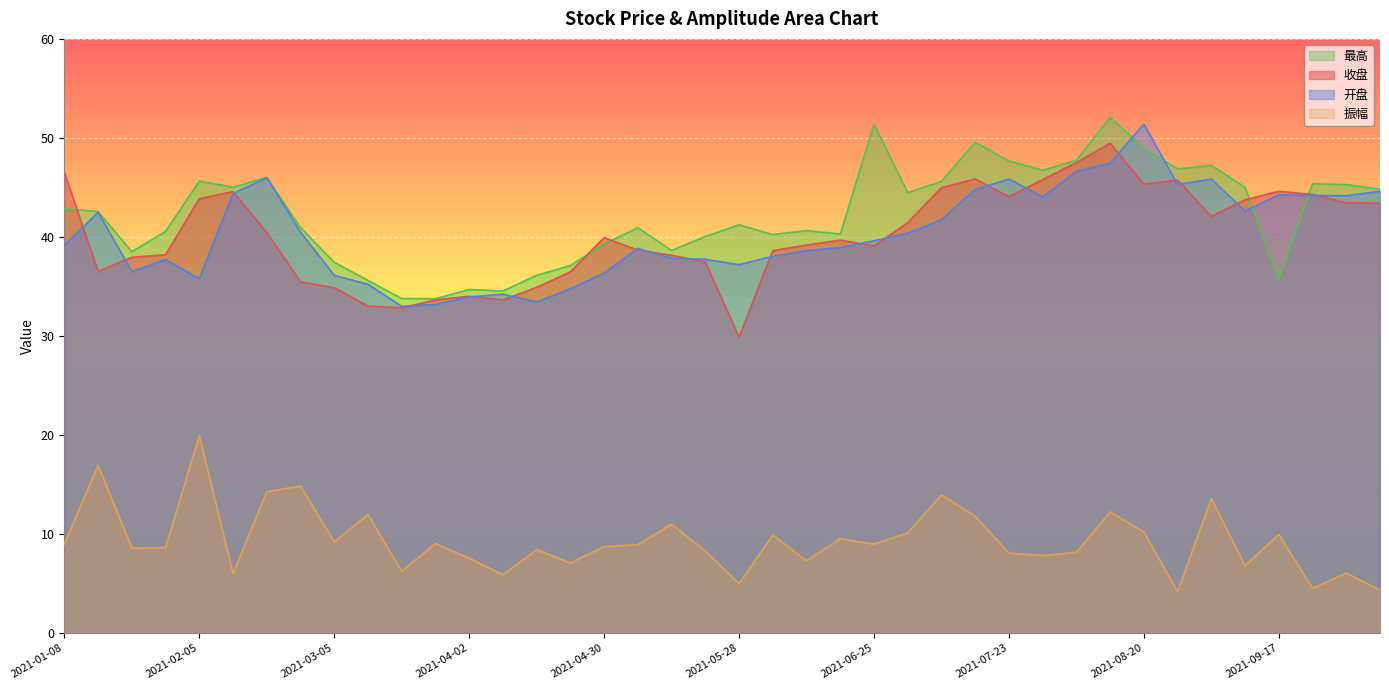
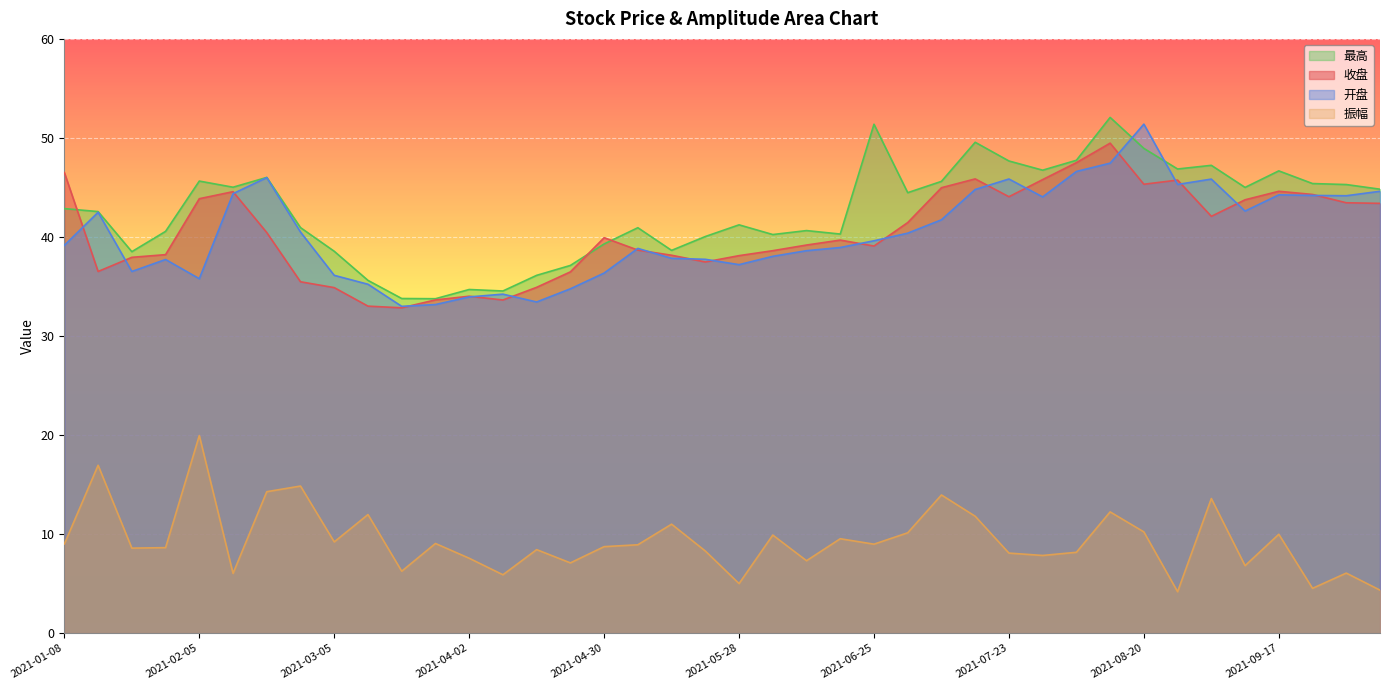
  {
    "最高": {
      "2021-01-08": 43,
      "2021-02-05": 46,
-     "2021-03-05": 37,
+     "2021-03-05": 39,
      "2021-04-02": 35,
      "2021-04-30": 39,
      "2021-05-28": 41,
      "2021-06-25": 51,
      "2021-07-23": 48,
      "2021-08-20": 49,
-     "2021-09-17": 36
+     "2021-09-17": 47
    },
    "收盘": {
      "2021-01-08": 47,
      "2021-02-05": 44,
      "2021-03-05": 35,
      "2021-04-30": 40,
-     "2021-05-28": 30,
+     "2021-05-28": 38,
      "2021-06-25": 39,
      "2021-07-23": 44,
      "2021-08-20": 45,
      "2021-09-17": 45
    },
    "开盘": {
      "2021-01-08": 39,
      "2021-02-05": 36,
      "2021-03-05": 36,
      "2021-04-30": 36,
      "2021-05-28": 37,
      "2021-06-25": 40,
      "2021-07-23": 46,
      "2021-08-20": 51,
      "2021-09-17": 44
    },
    "振幅": {
      "2021-01-08": 9,
      "2021-02-05": 20,
      "2021-03-05": 9,
      "2021-04-02": 8,
      "2021-04-30": 9,
      "2021-05-28": 5,
      "2021-06-25": 9,
      "2021-07-23": 8,
      "2021-08-20": 10,
      "2021-09-17": 10
    }
  }
